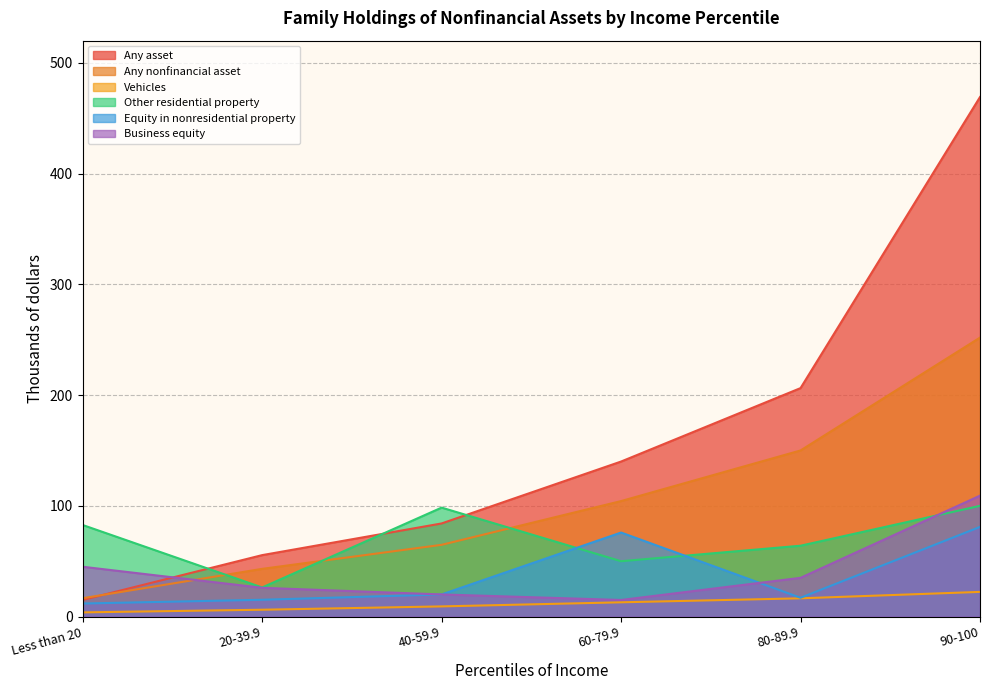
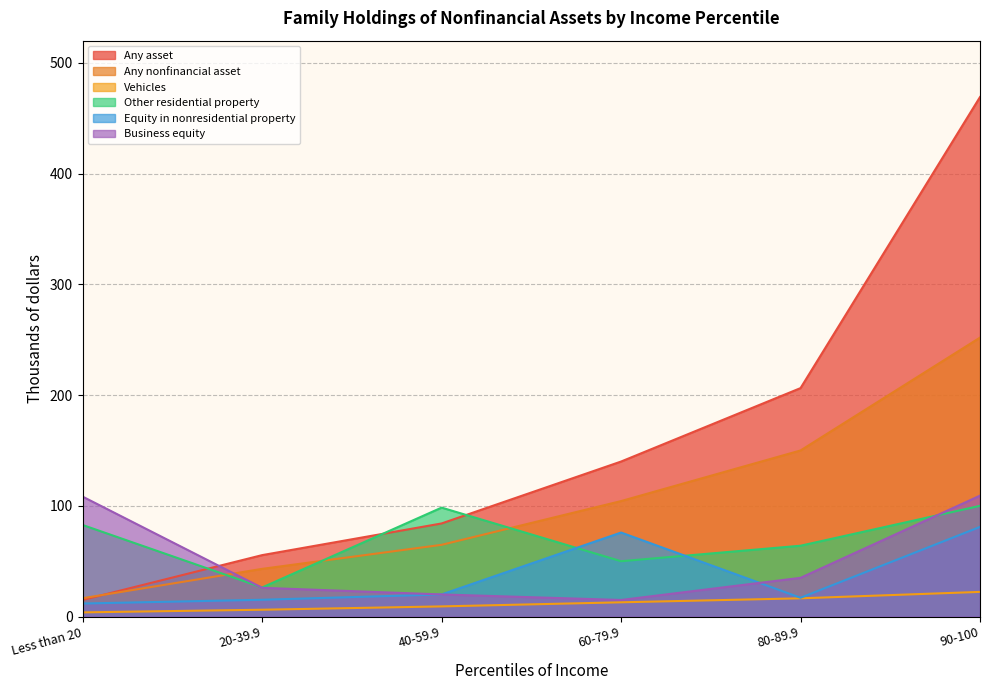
  {
    "Other residential property": {
      "Less than 20": 83,
      "40-59.9": 98,
      "60-79.9": 50,
      "80-89.9": 64,
      "90-100": 100
    },
    "Equity in nonresidential property": {
      "Less than 20": 12,
      "20-39.9": 15,
      "60-79.9": 76,
      "90-100": 81
    },
    "Business equity": {
-     "Less than 20": 45,
+     "Less than 20": 108,
      "80-89.9": 35,
      "90-100": 109
    }
  }
